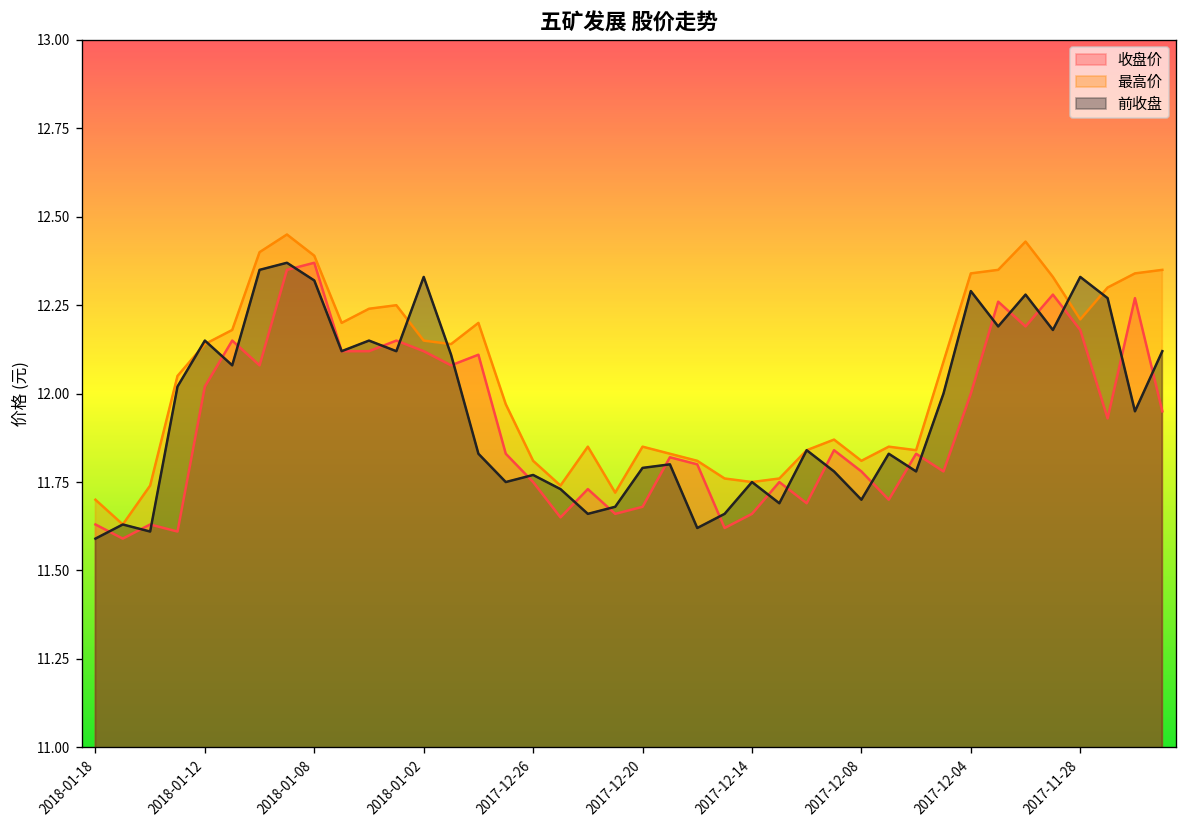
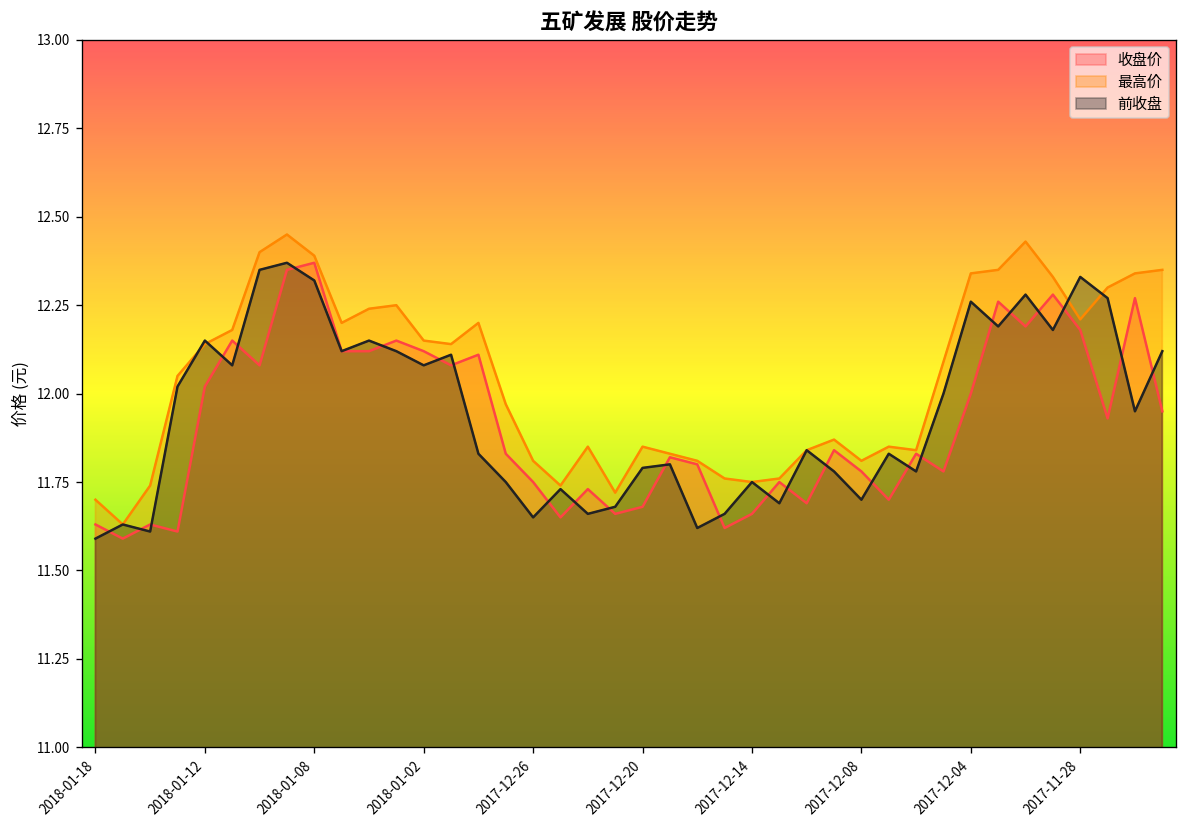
  {
    "前收盘": {
      "2018-01-18": 11.59,
      "2018-01-12": 12.15,
      "2018-01-08": 12.32,
-     "2018-01-02": 12.33,
-     "2017-12-26": 11.77,
+     "2018-01-02": 12.08,
+     "2017-12-26": 11.65,
      "2017-12-20": 11.79,
      "2017-12-08": 11.70,
-     "2017-12-04": 12.29,
+     "2017-12-04": 12.26,
      "2017-11-28": 12.33
    }
  }
